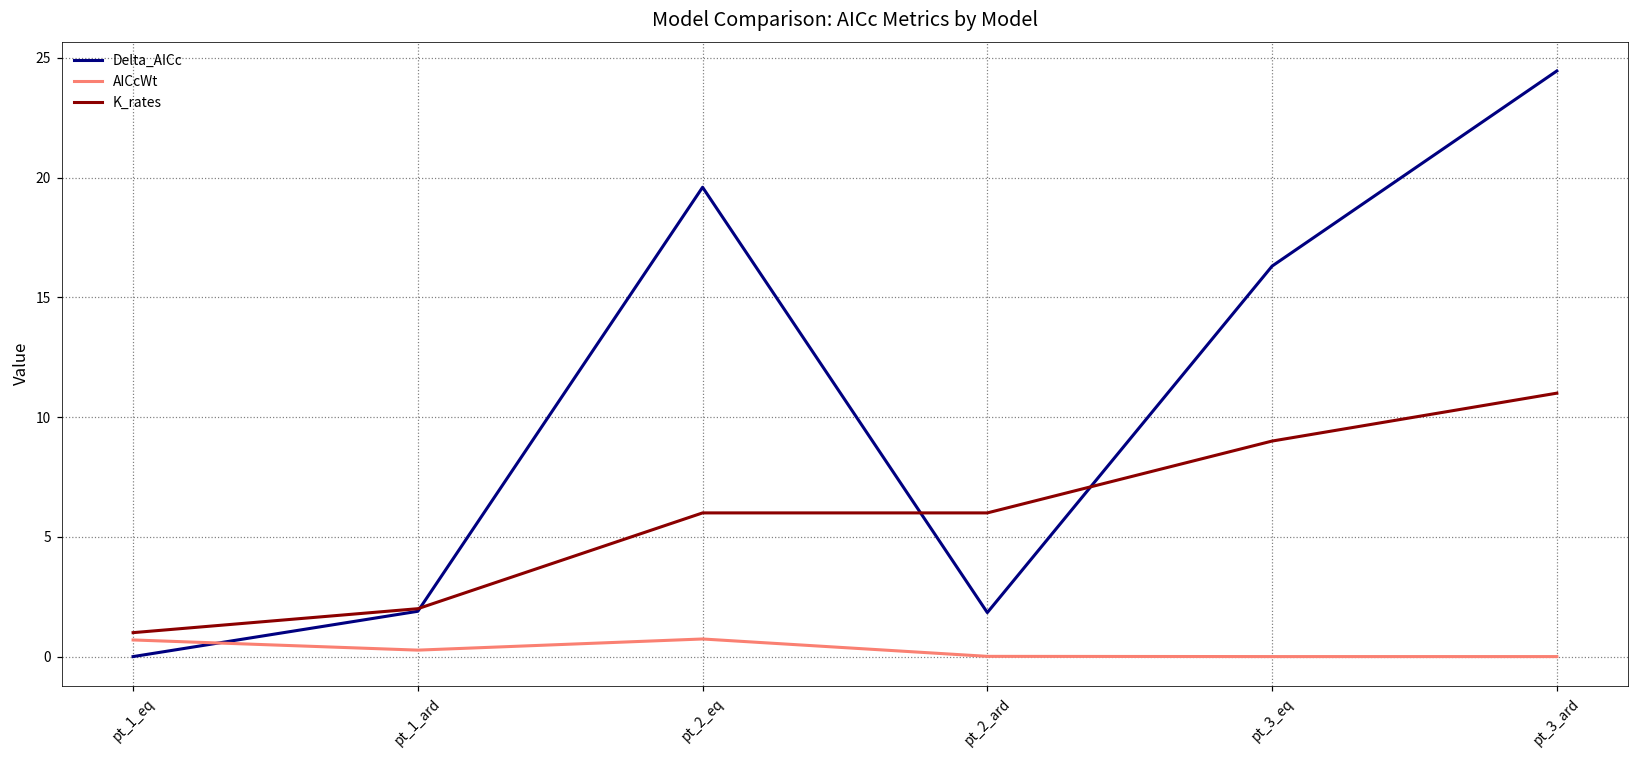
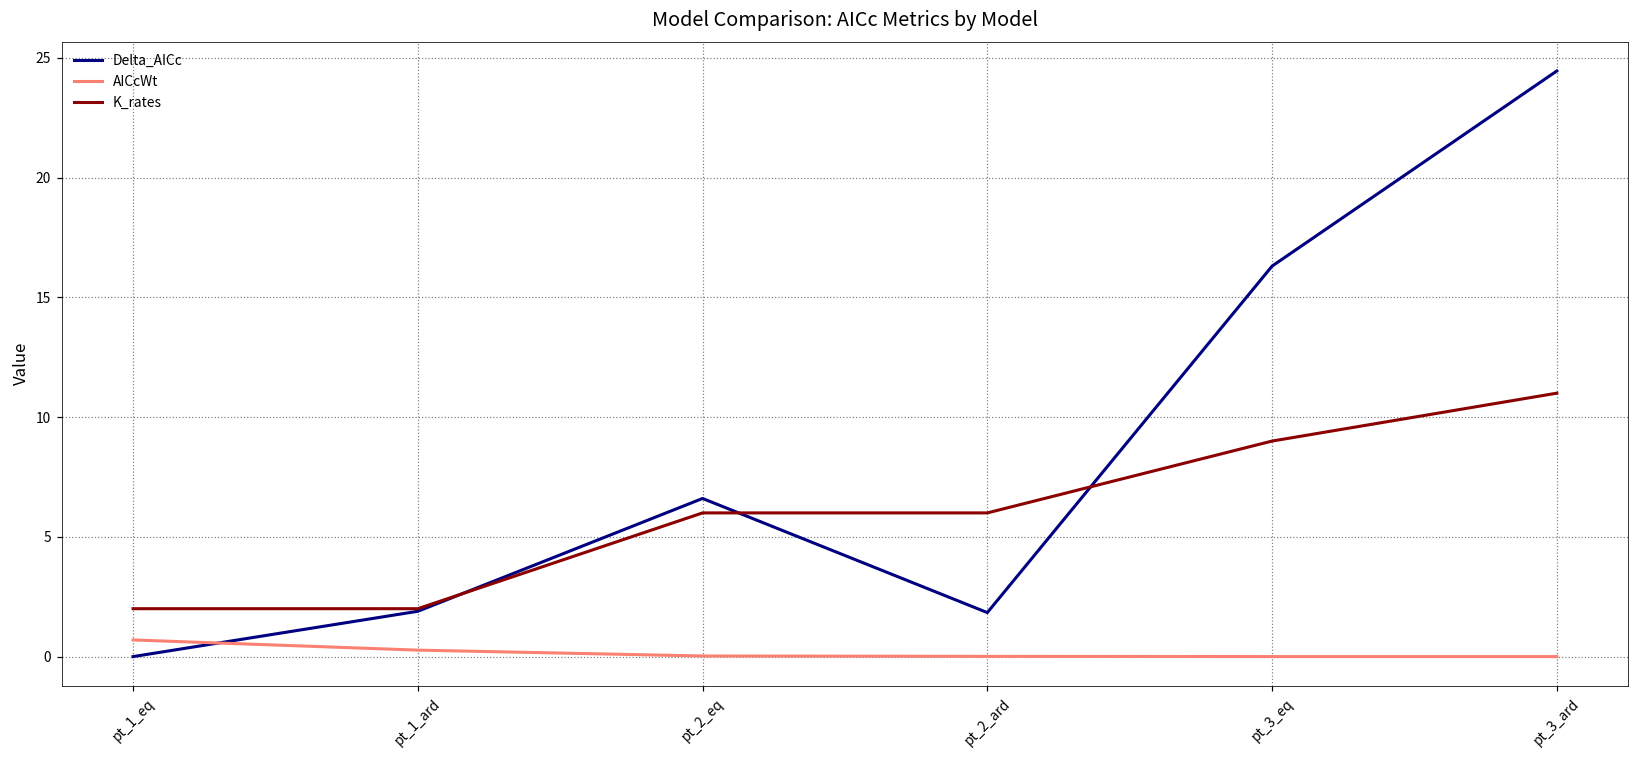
  {
    "Delta_AICc": {
      "pt_1_eq": 0.0,
-     "pt_2_eq": 19.6,
+     "pt_2_eq": 6.6,
      "pt_2_ard": 1.8,
      "pt_3_eq": 16.3,
      "pt_3_ard": 24.5
    },
    "AICcWt": {
      "pt_1_eq": 0.7,
      "pt_1_ard": 0.3,
-     "pt_2_eq": 0.7,
+     "pt_2_eq": 0.0,
      "pt_2_ard": 0.0,
      "pt_3_eq": 0.0,
      "pt_3_ard": 0.0
    },
    "K_rates": {
-     "pt_1_eq": 1,
+     "pt_1_eq": 2,
      "pt_2_eq": 6,
      "pt_2_ard": 6,
      "pt_3_eq": 9,
      "pt_3_ard": 11
    }
  }
